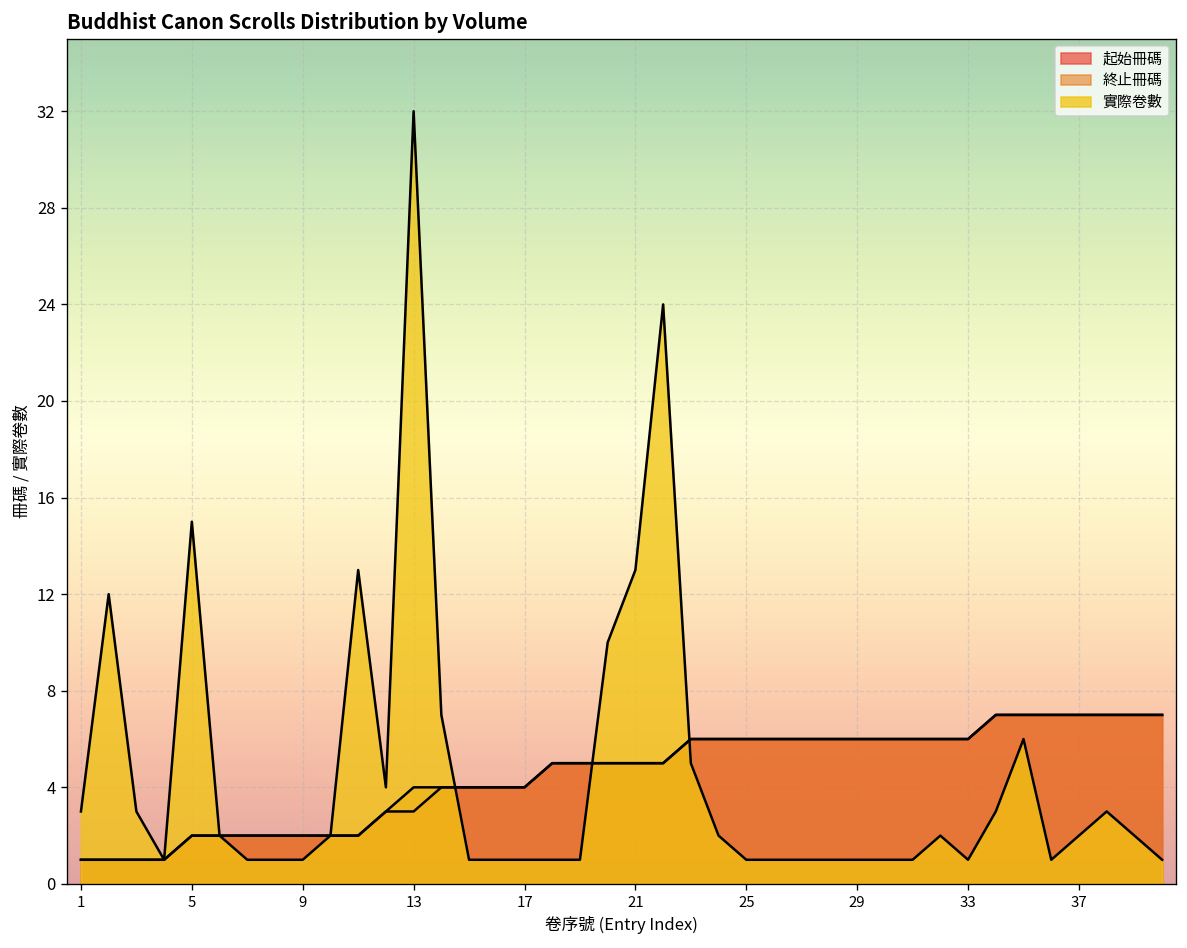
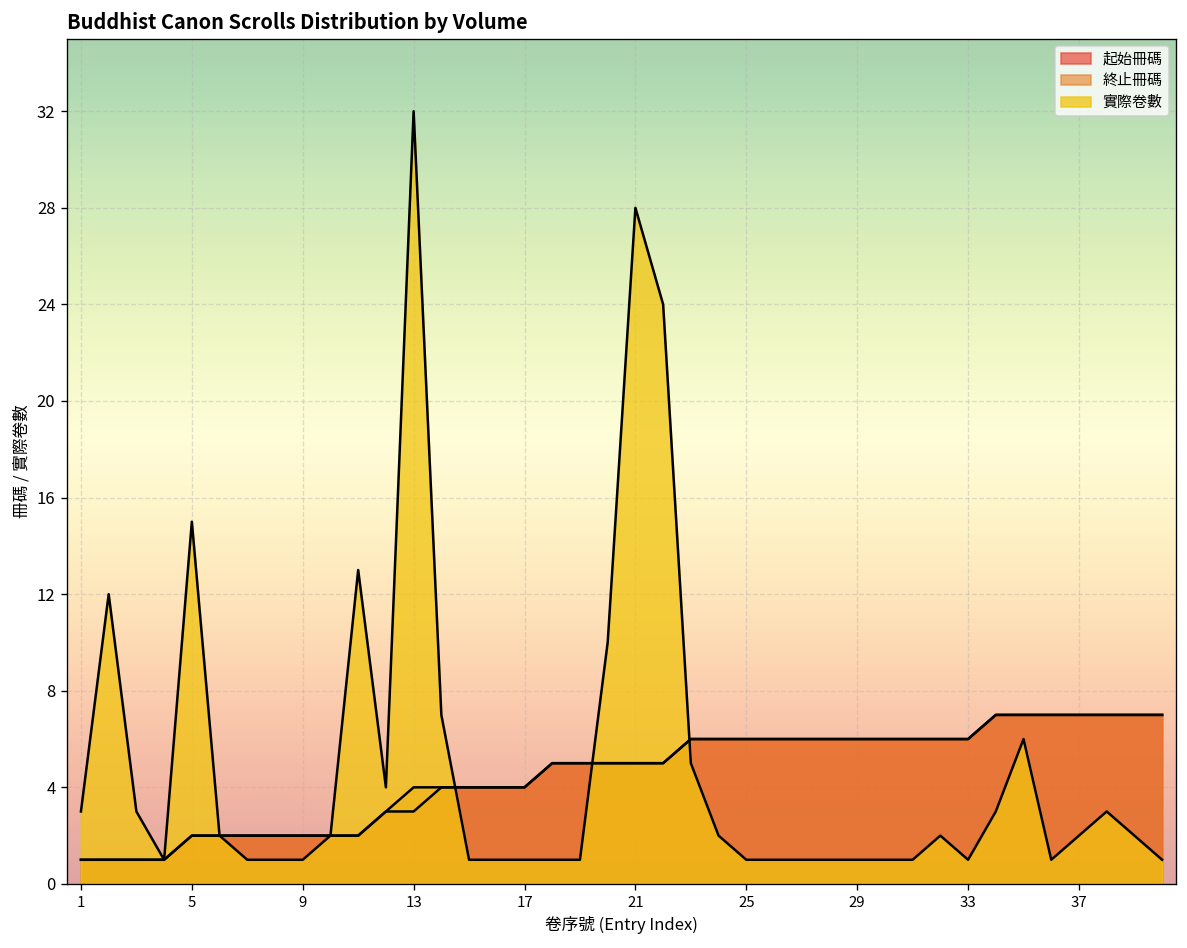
  {
    "實際卷數": {
      "1": 3,
      "5": 15,
      "9": 1,
      "13": 32,
      "17": 1,
-     "21": 13,
+     "21": 28,
      "25": 1,
      "29": 1,
      "33": 1,
      "37": 2
    }
  }
